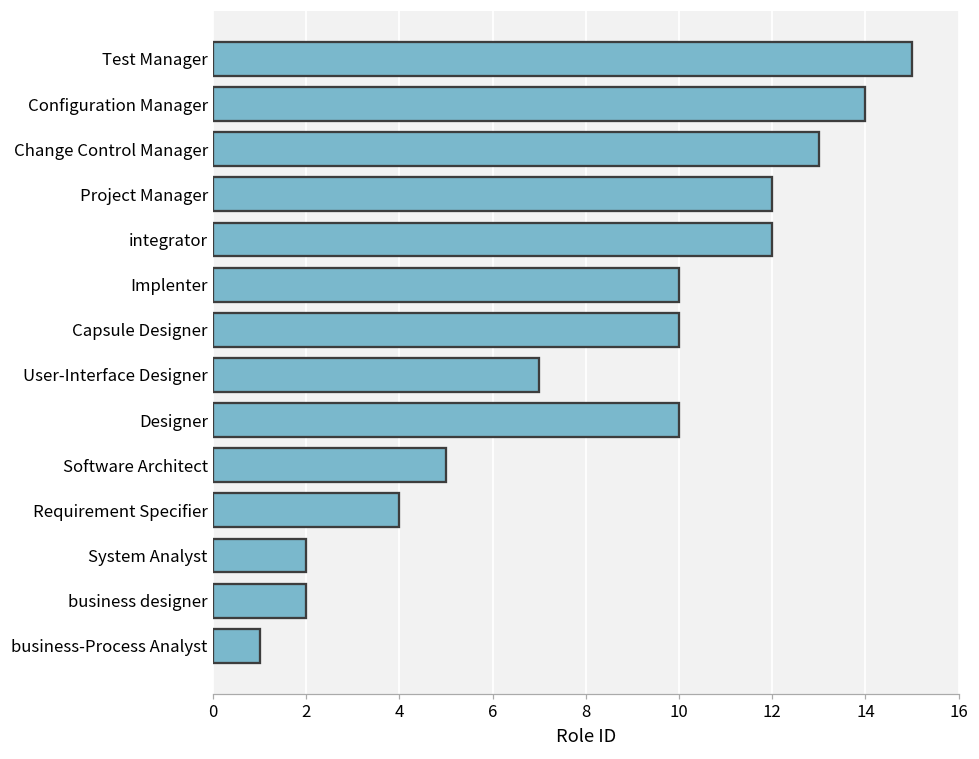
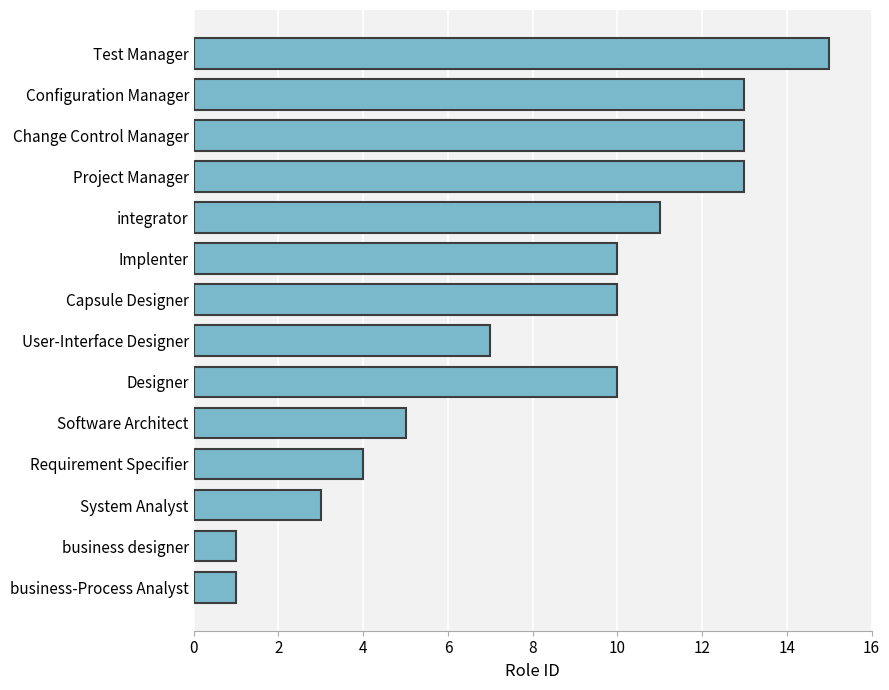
  {
    "Test Manager": 15,
-   "Configuration Manager": 14,
+   "Configuration Manager": 13,
    "Change Control Manager": 13,
-   "Project Manager": 12,
-   "integrator": 12,
+   "Project Manager": 13,
+   "integrator": 11,
    "Implenter": 10,
    "Capsule Designer": 10,
    "User-Interface Designer": 7,
    "Designer": 10,
    "Software Architect": 5,
    "Requirement Specifier": 4,
-   "System Analyst": 2,
-   "business designer": 2,
+   "System Analyst": 3,
+   "business designer": 1,
    "business-Process Analyst": 1
  }
